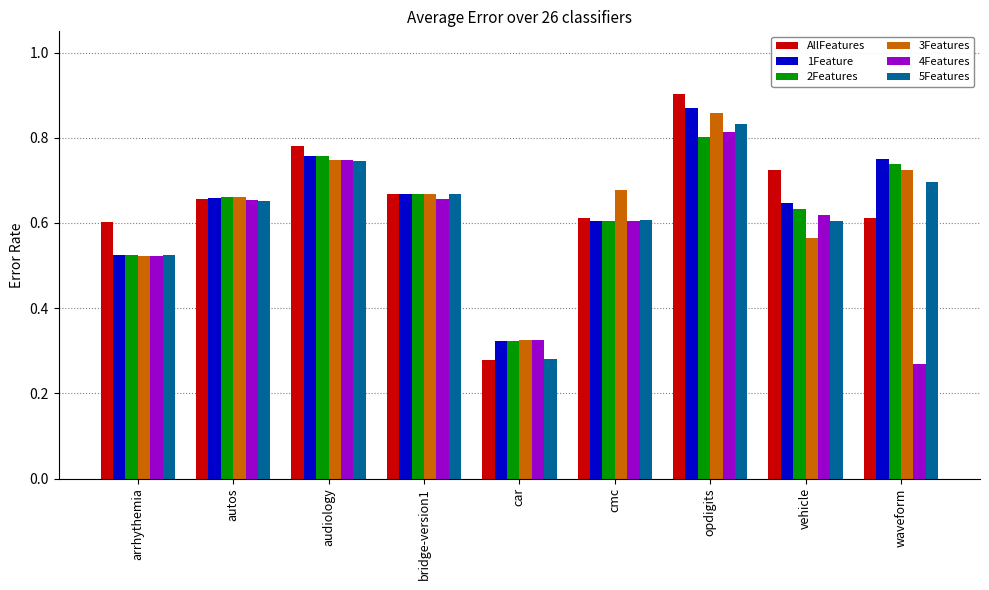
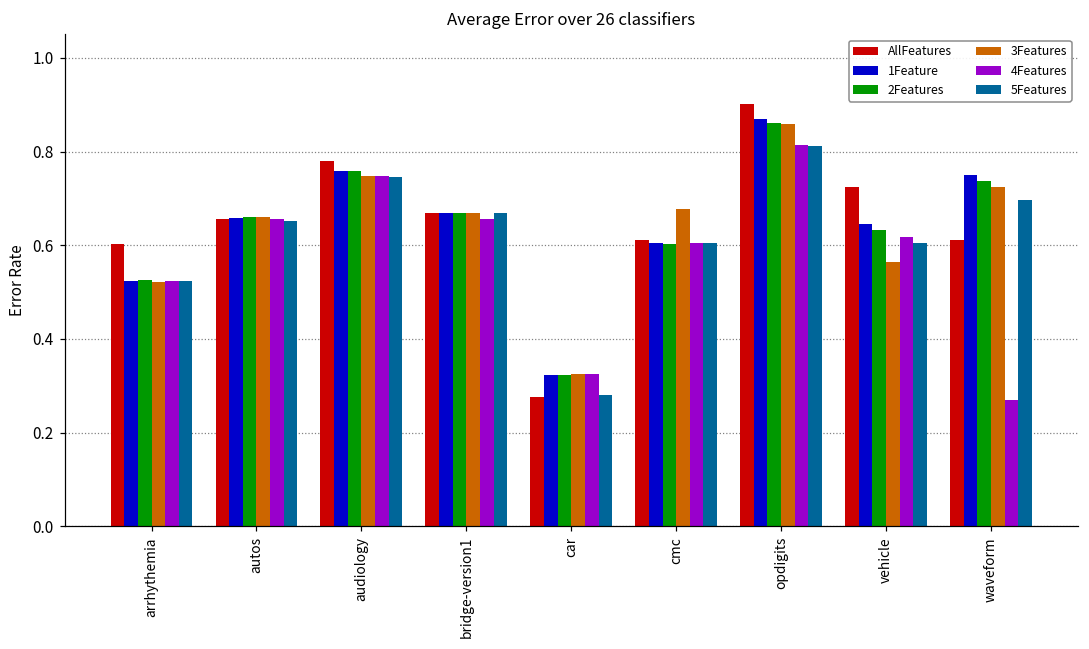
  {
    "AllFeatures": {
      "arrhythemia": 0.60,
      "autos": 0.66,
      "audiology": 0.78,
      "bridge-version1": 0.67,
      "car": 0.28,
      "cmc": 0.61,
      "opdigits": 0.90,
      "vehicle": 0.72,
      "waveform": 0.61
    },
    "1Feature": {
      "arrhythemia": 0.52,
      "autos": 0.66,
      "audiology": 0.76,
      "bridge-version1": 0.67,
      "car": 0.32,
      "cmc": 0.61,
      "opdigits": 0.87,
      "vehicle": 0.65,
      "waveform": 0.75
    },
    "2Features": {
      "arrhythemia": 0.53,
      "autos": 0.66,
      "audiology": 0.76,
      "bridge-version1": 0.67,
      "car": 0.32,
      "cmc": 0.60,
-     "opdigits": 0.80,
+     "opdigits": 0.86,
      "vehicle": 0.63,
      "waveform": 0.74
    },
    "3Features": {
      "arrhythemia": 0.52,
      "autos": 0.66,
      "audiology": 0.75,
      "bridge-version1": 0.67,
      "car": 0.32,
      "cmc": 0.68,
      "opdigits": 0.86,
      "vehicle": 0.56,
      "waveform": 0.73
    },
    "4Features": {
      "arrhythemia": 0.52,
      "autos": 0.66,
      "audiology": 0.75,
      "bridge-version1": 0.66,
      "car": 0.32,
      "cmc": 0.60,
      "opdigits": 0.81,
      "vehicle": 0.62,
      "waveform": 0.27
    },
    "5Features": {
      "arrhythemia": 0.52,
      "autos": 0.65,
      "audiology": 0.75,
      "bridge-version1": 0.67,
      "car": 0.28,
      "cmc": 0.61,
-     "opdigits": 0.83,
+     "opdigits": 0.81,
      "vehicle": 0.60,
      "waveform": 0.70
    }
  }
